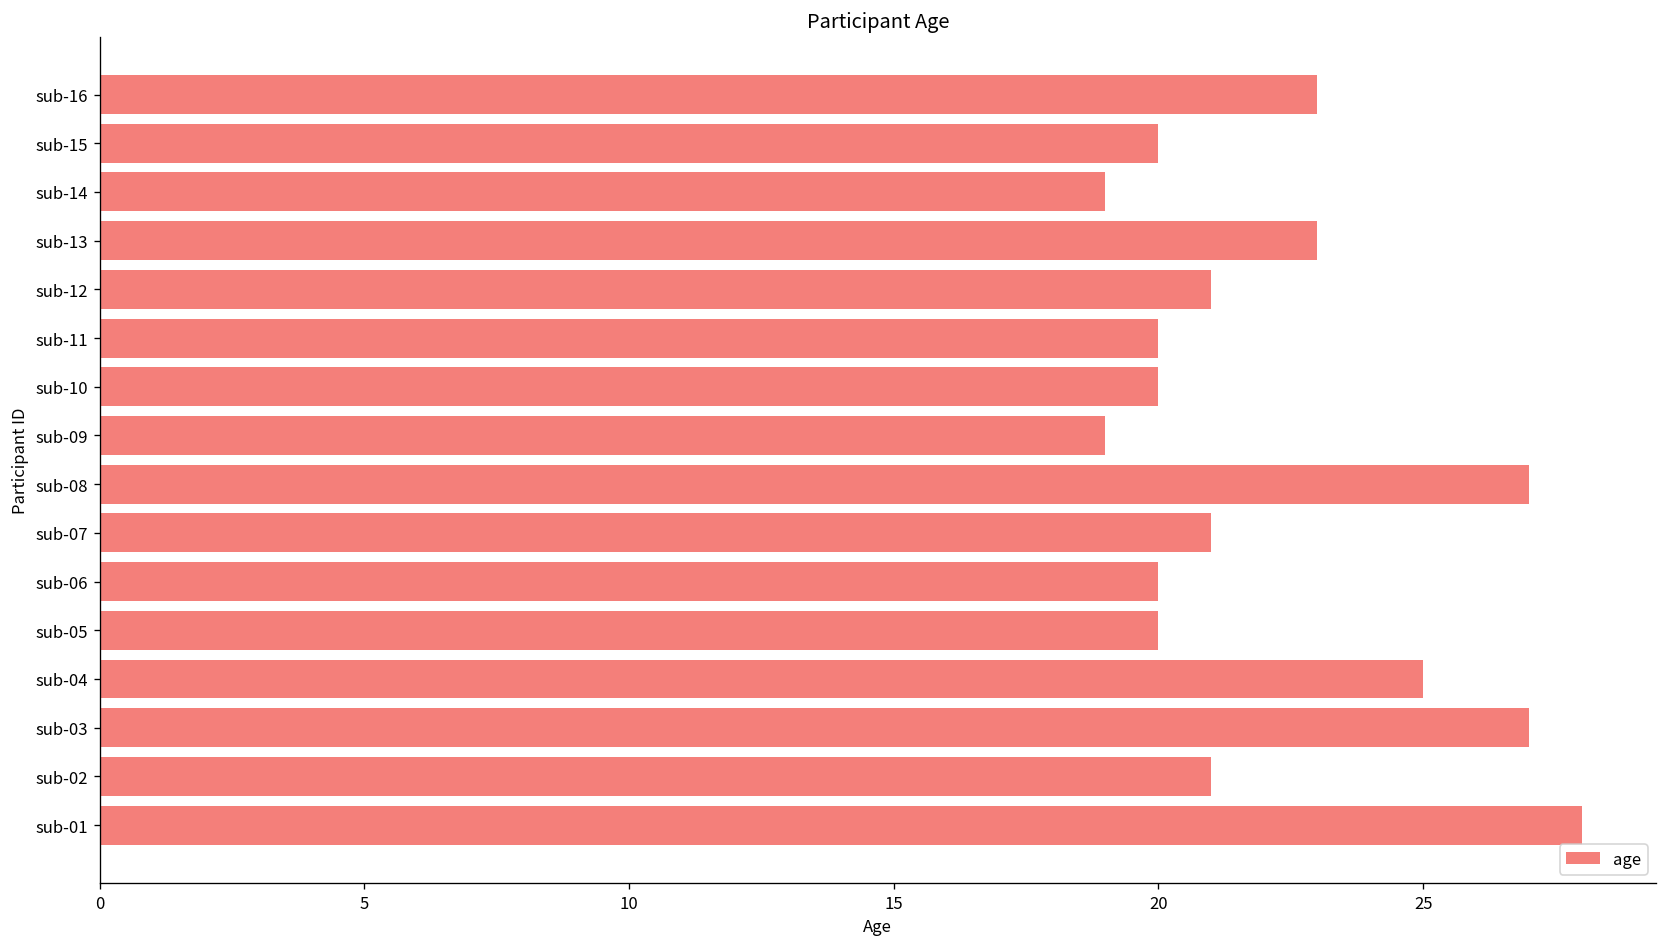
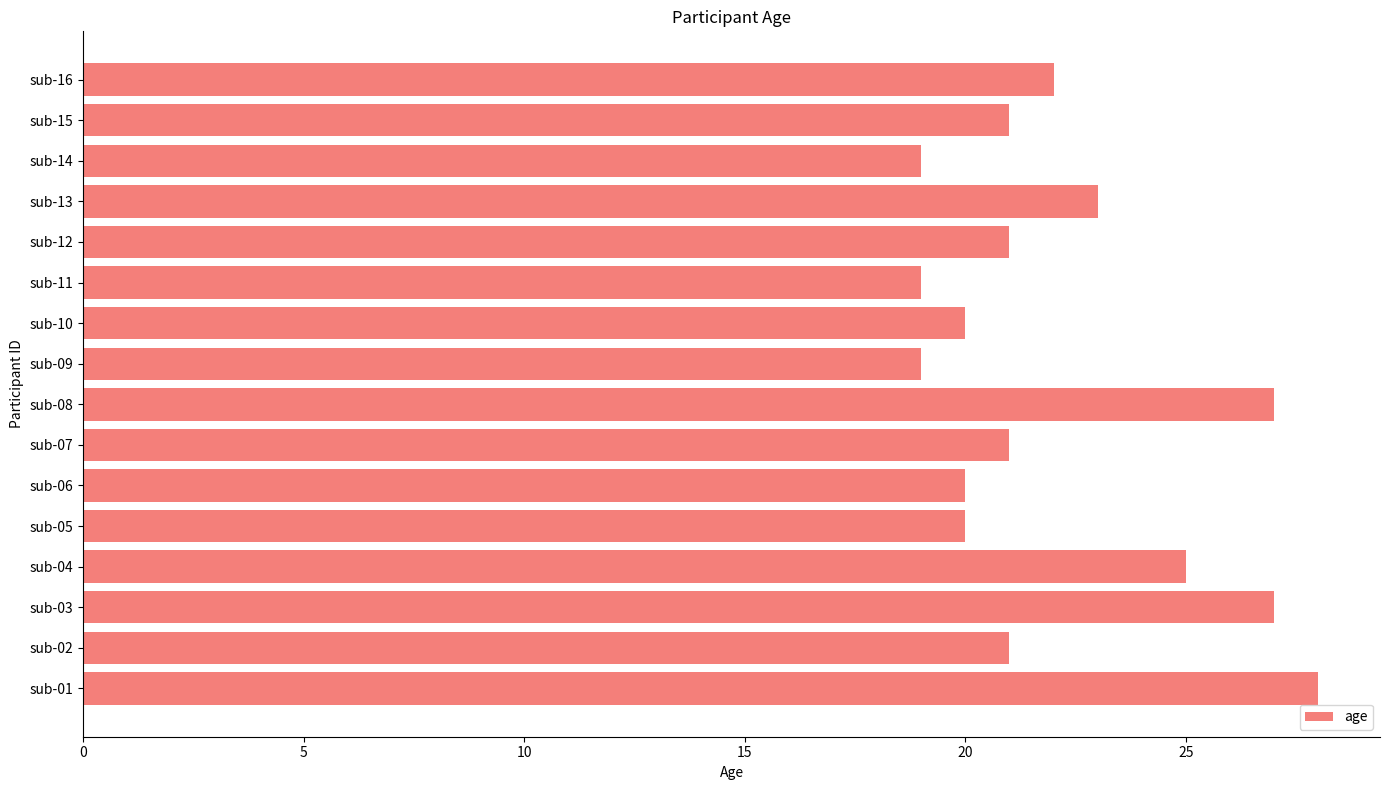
  {
-   "sub-16": 23,
-   "sub-15": 20,
+   "sub-16": 22,
+   "sub-15": 21,
    "sub-14": 19,
    "sub-13": 23,
    "sub-12": 21,
-   "sub-11": 20,
+   "sub-11": 19,
    "sub-10": 20,
    "sub-09": 19,
    "sub-08": 27,
    "sub-07": 21,
    "sub-06": 20,
    "sub-05": 20,
    "sub-04": 25,
    "sub-03": 27,
    "sub-02": 21,
    "sub-01": 28
  }
